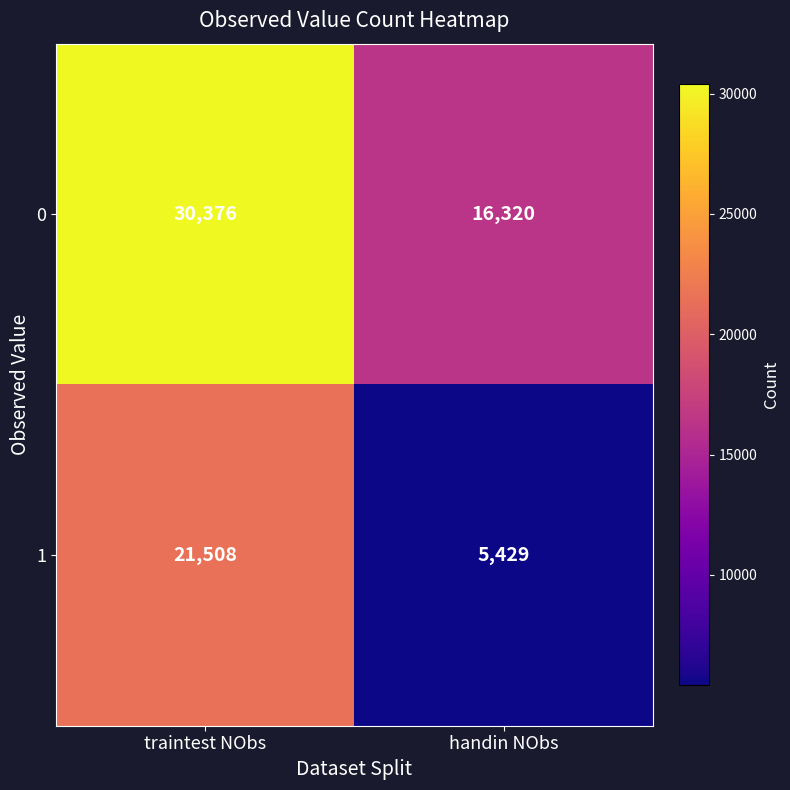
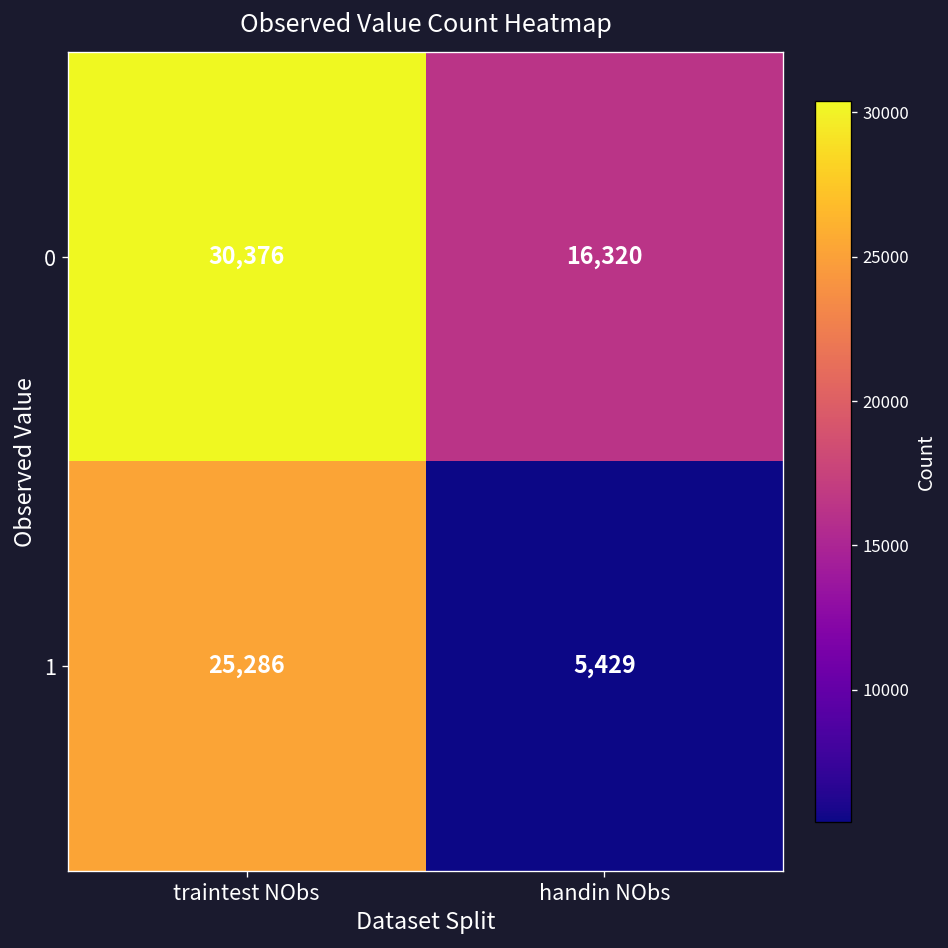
  {
    "0": {
      "traintest NObs": "30,376",
      "handin NObs": "16,320"
    },
    "1": {
-     "traintest NObs": "21,508",
+     "traintest NObs": "25,286",
      "handin NObs": "5,429"
    }
  }
